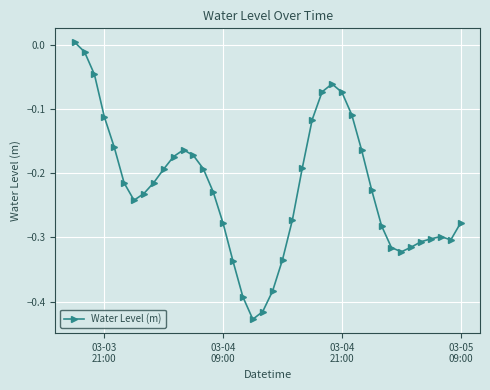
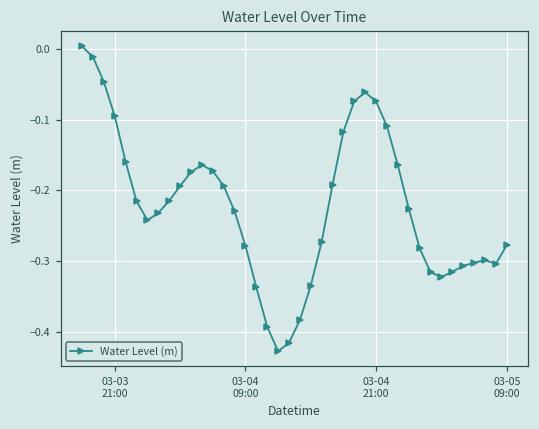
  {
-   "03-03 21:00": -0.11,
+   "03-03 21:00": -0.09,
    "03-04 09:00": -0.28,
    "03-04 21:00": -0.07,
    "03-05 09:00": -0.28
  }
